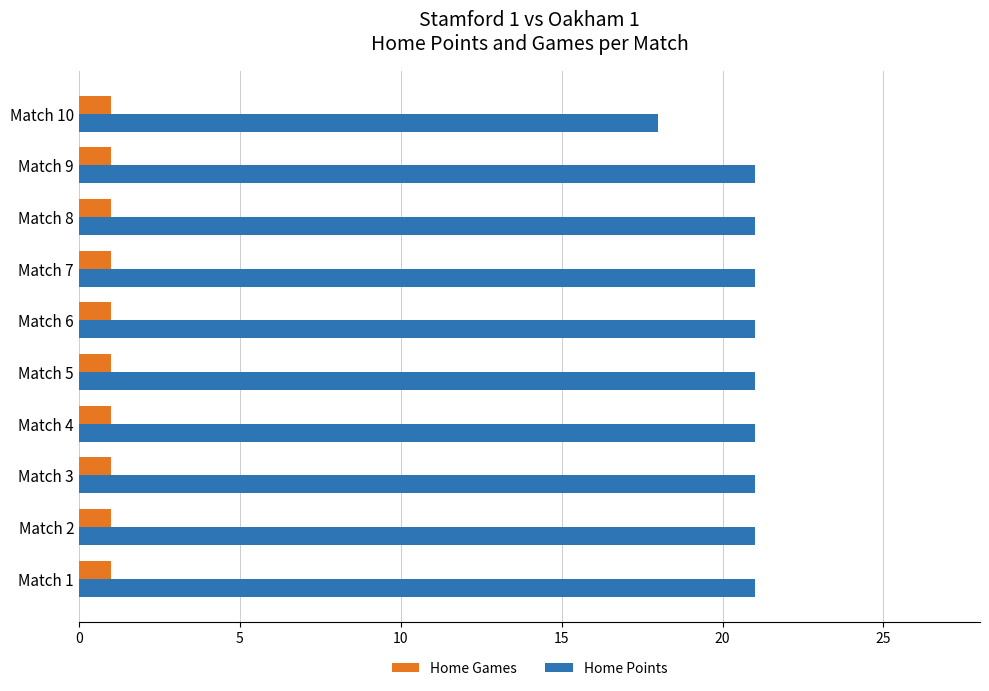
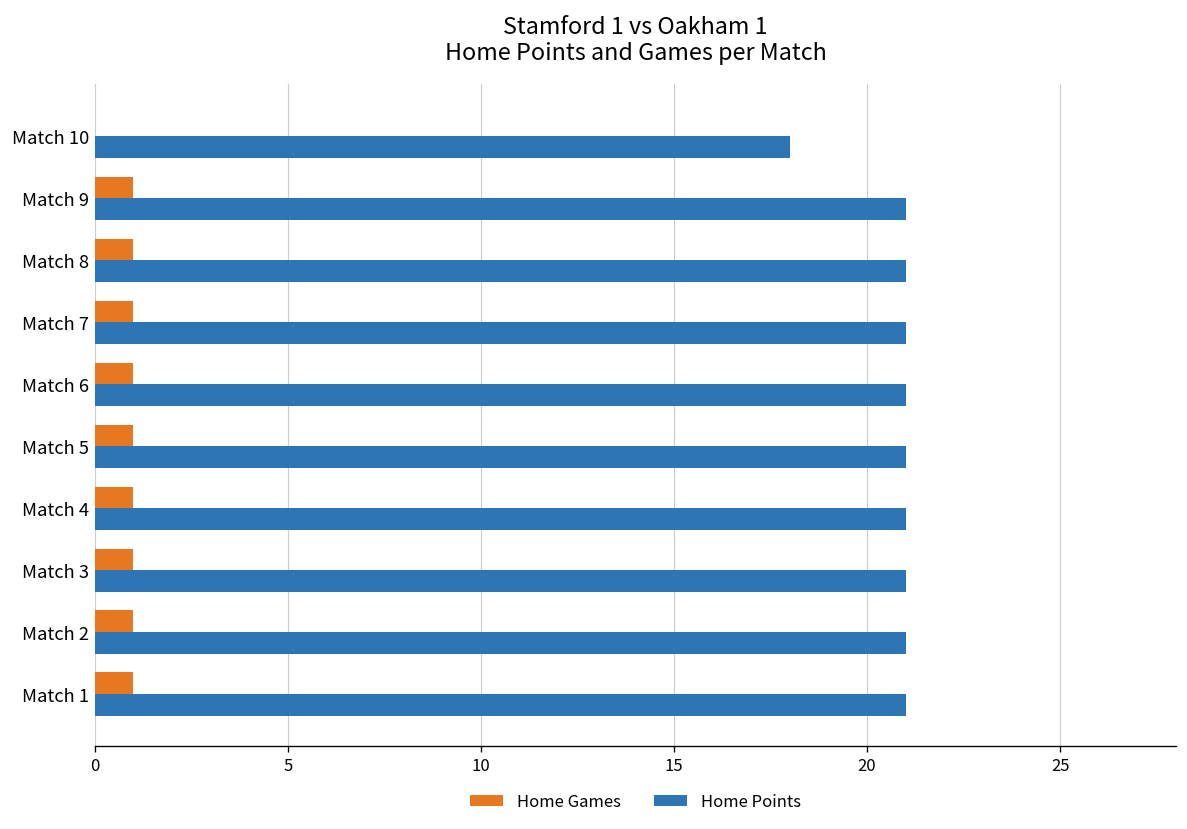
  {
    "Home Games": {
-     "Match 10": 1,
+     "Match 10": 0,
      "Match 9": 1,
      "Match 8": 1,
      "Match 7": 1,
      "Match 6": 1,
      "Match 5": 1,
      "Match 4": 1,
      "Match 3": 1,
      "Match 2": 1,
      "Match 1": 1
    },
    "Home Points": {
      "Match 10": 18,
      "Match 9": 21,
      "Match 8": 21,
      "Match 7": 21,
      "Match 6": 21,
      "Match 5": 21,
      "Match 4": 21,
      "Match 3": 21,
      "Match 2": 21,
      "Match 1": 21
    }
  }
